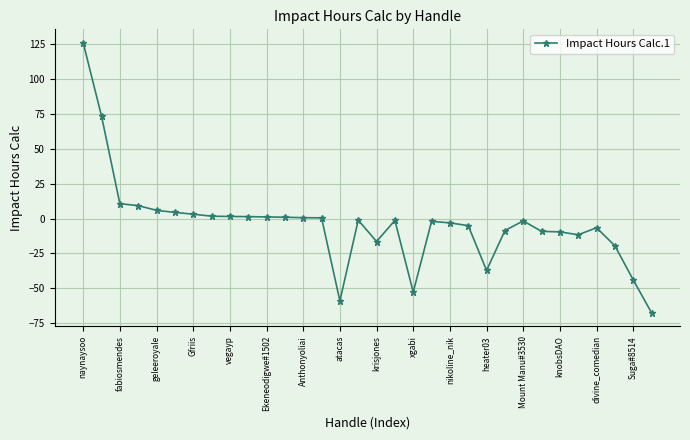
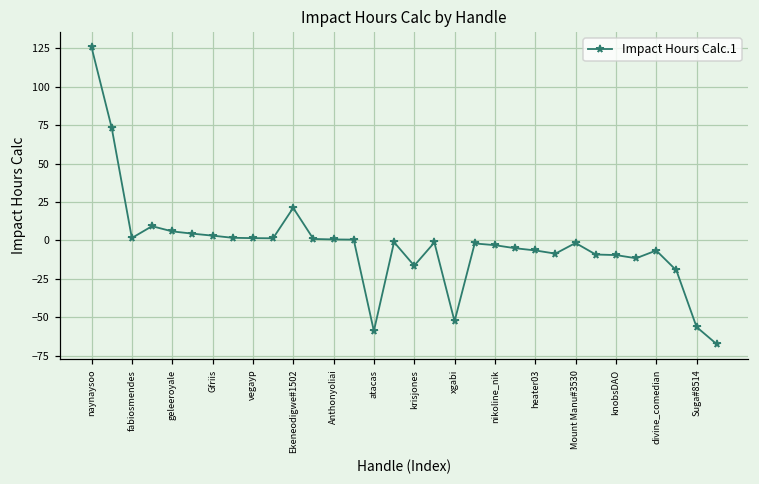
  {
    "naynaysoo": 126,
-   "fabiosmendes": 11,
+   "fabiosmendes": 2,
    "geleeroyale": 6,
    "Gfriis": 3,
    "vegayp": 1,
-   "Ekeneodigwe#1502": 1,
+   "Ekeneodigwe#1502": 21,
    "Anthonyoliai": 1,
    "atacas": -59,
    "krisjones": -16,
    "xgabi": -53,
    "nikoline_nik": -3,
-   "heater03": -37,
+   "heater03": -7,
    "Mount Manu#3530": -2,
    "knobsDAO": -10,
    "divine_comedian": -7,
-   "Suga#8514": -44
+   "Suga#8514": -56
  }
